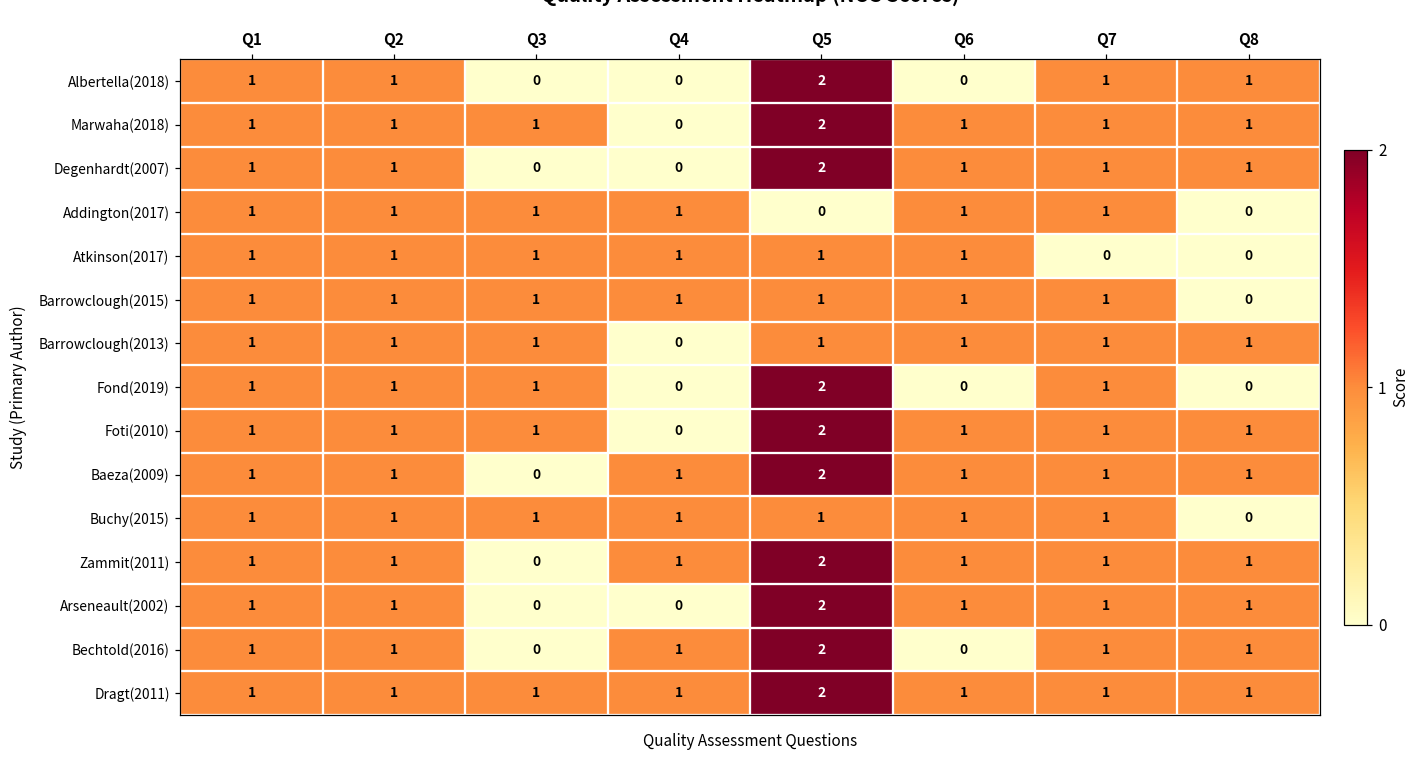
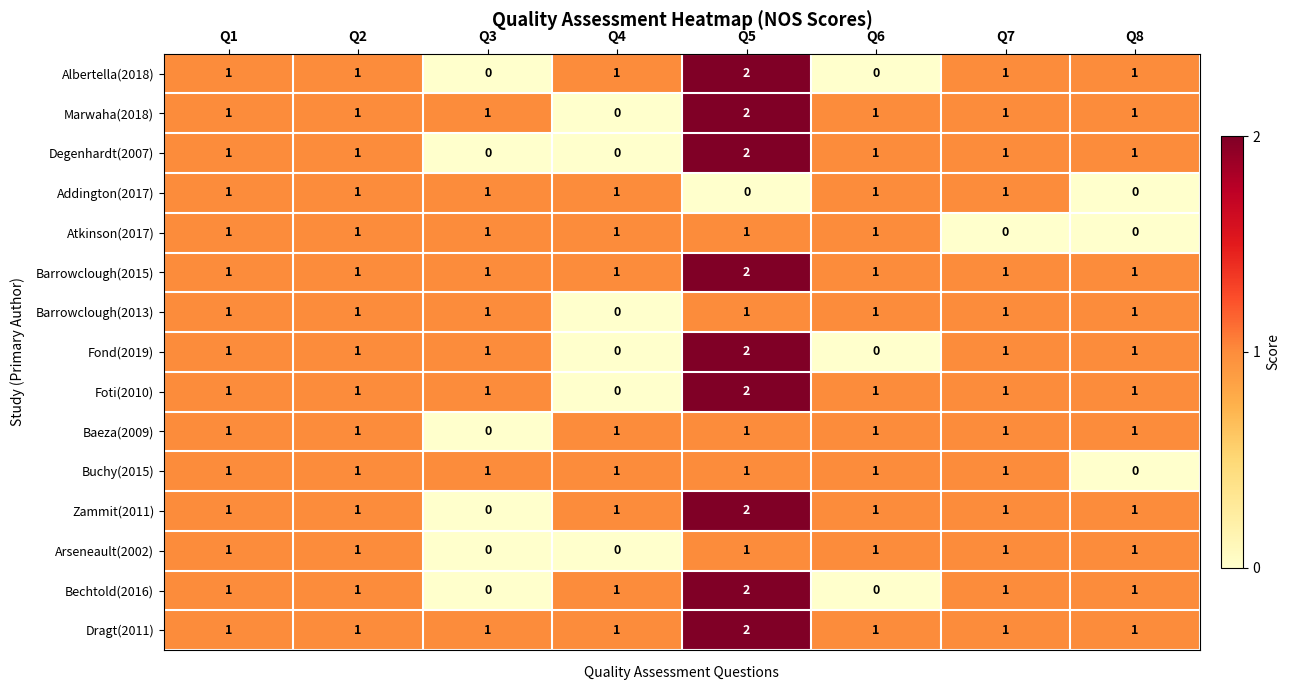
  {
    "Albertella(2018)": {
      "Q1": 1,
      "Q2": 1,
      "Q3": 0,
-     "Q4": 0,
+     "Q4": 1,
      "Q5": 2,
      "Q6": 0,
      "Q7": 1,
      "Q8": 1
    },
    "Marwaha(2018)": {
      "Q1": 1,
      "Q2": 1,
      "Q3": 1,
      "Q4": 0,
      "Q5": 2,
      "Q6": 1,
      "Q7": 1,
      "Q8": 1
    },
    "Degenhardt(2007)": {
      "Q1": 1,
      "Q2": 1,
      "Q3": 0,
      "Q4": 0,
      "Q5": 2,
      "Q6": 1,
      "Q7": 1,
      "Q8": 1
    },
    "Addington(2017)": {
      "Q1": 1,
      "Q2": 1,
      "Q3": 1,
      "Q4": 1,
      "Q5": 0,
      "Q6": 1,
      "Q7": 1,
      "Q8": 0
    },
    "Atkinson(2017)": {
      "Q1": 1,
      "Q2": 1,
      "Q3": 1,
      "Q4": 1,
      "Q5": 1,
      "Q6": 1,
      "Q7": 0,
      "Q8": 0
    },
    "Barrowclough(2015)": {
      "Q1": 1,
      "Q2": 1,
      "Q3": 1,
      "Q4": 1,
-     "Q5": 1,
+     "Q5": 2,
      "Q6": 1,
      "Q7": 1,
-     "Q8": 0
+     "Q8": 1
    },
    "Barrowclough(2013)": {
      "Q1": 1,
      "Q2": 1,
      "Q3": 1,
      "Q4": 0,
      "Q5": 1,
      "Q6": 1,
      "Q7": 1,
      "Q8": 1
    },
    "Fond(2019)": {
      "Q1": 1,
      "Q2": 1,
      "Q3": 1,
      "Q4": 0,
      "Q5": 2,
      "Q6": 0,
      "Q7": 1,
-     "Q8": 0
+     "Q8": 1
    },
    "Foti(2010)": {
      "Q1": 1,
      "Q2": 1,
      "Q3": 1,
      "Q4": 0,
      "Q5": 2,
      "Q6": 1,
      "Q7": 1,
      "Q8": 1
    },
    "Baeza(2009)": {
      "Q1": 1,
      "Q2": 1,
      "Q3": 0,
      "Q4": 1,
-     "Q5": 2,
+     "Q5": 1,
      "Q6": 1,
      "Q7": 1,
      "Q8": 1
    },
    "Buchy(2015)": {
      "Q1": 1,
      "Q2": 1,
      "Q3": 1,
      "Q4": 1,
      "Q5": 1,
      "Q6": 1,
      "Q7": 1,
      "Q8": 0
    },
    "Zammit(2011)": {
      "Q1": 1,
      "Q2": 1,
      "Q3": 0,
      "Q4": 1,
      "Q5": 2,
      "Q6": 1,
      "Q7": 1,
      "Q8": 1
    },
    "Arseneault(2002)": {
      "Q1": 1,
      "Q2": 1,
      "Q3": 0,
      "Q4": 0,
-     "Q5": 2,
+     "Q5": 1,
      "Q6": 1,
      "Q7": 1,
      "Q8": 1
    },
    "Bechtold(2016)": {
      "Q1": 1,
      "Q2": 1,
      "Q3": 0,
      "Q4": 1,
      "Q5": 2,
      "Q6": 0,
      "Q7": 1,
      "Q8": 1
    },
    "Dragt(2011)": {
      "Q1": 1,
      "Q2": 1,
      "Q3": 1,
      "Q4": 1,
      "Q5": 2,
      "Q6": 1,
      "Q7": 1,
      "Q8": 1
    }
  }
